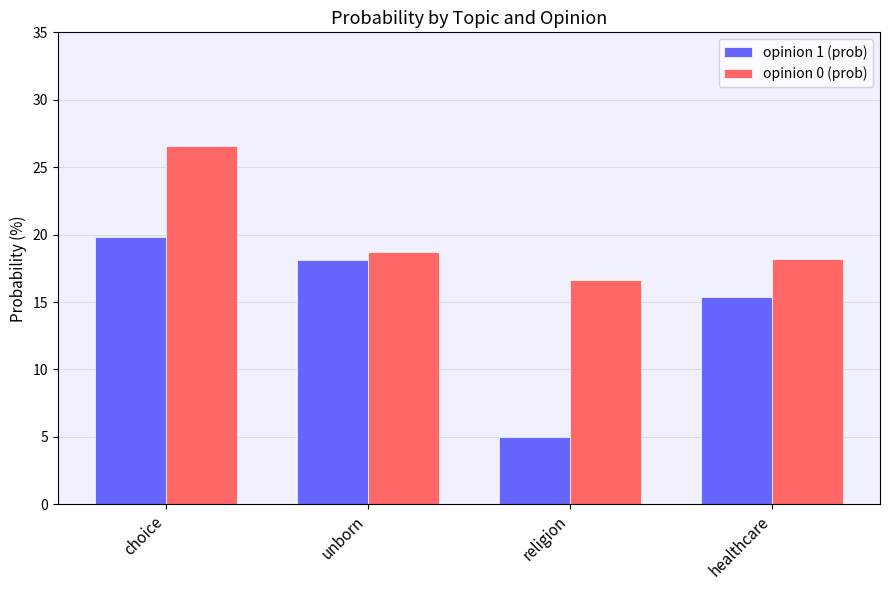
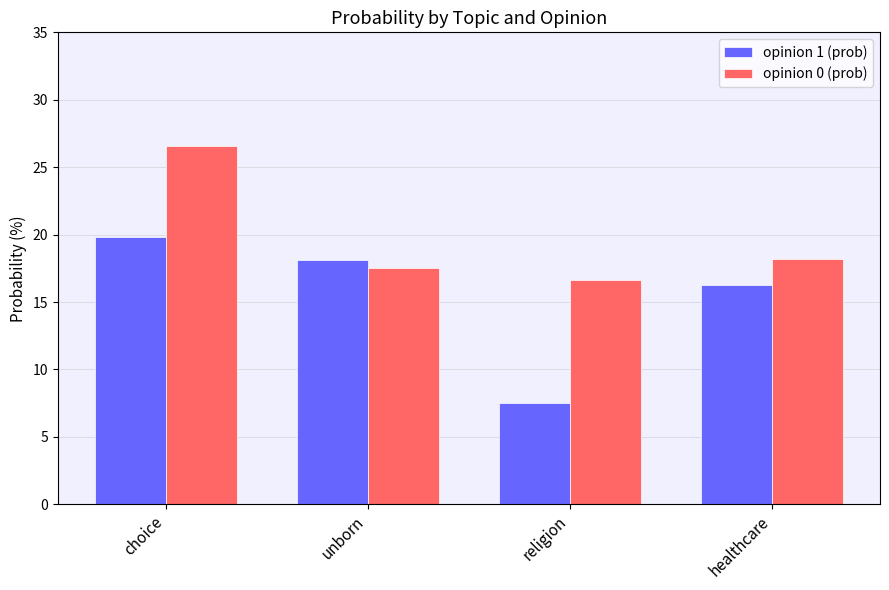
  {
    "opinion 1 (prob)": {
      "choice": 19.8,
      "unborn": 18.2,
-     "religion": 5.0,
-     "healthcare": 15.4
+     "religion": 7.5,
+     "healthcare": 16.3
    },
    "opinion 0 (prob)": {
      "choice": 26.6,
-     "unborn": 18.7,
+     "unborn": 17.6,
      "religion": 16.7,
      "healthcare": 18.2
    }
  }
